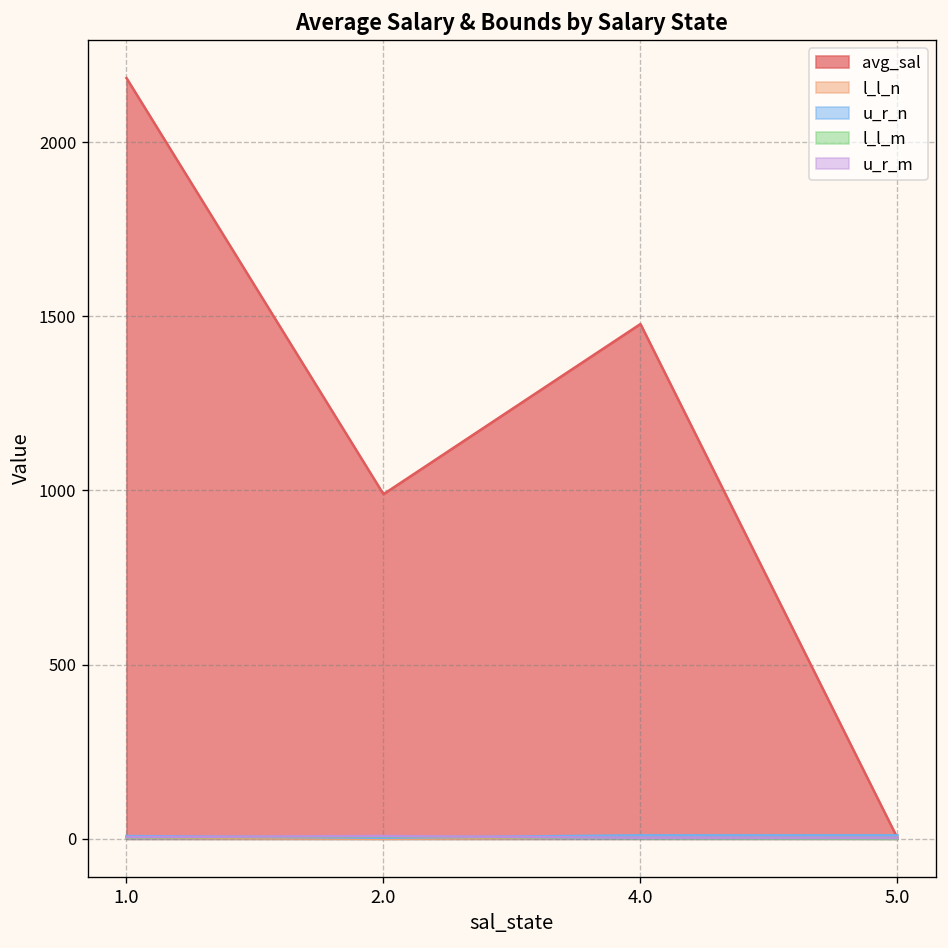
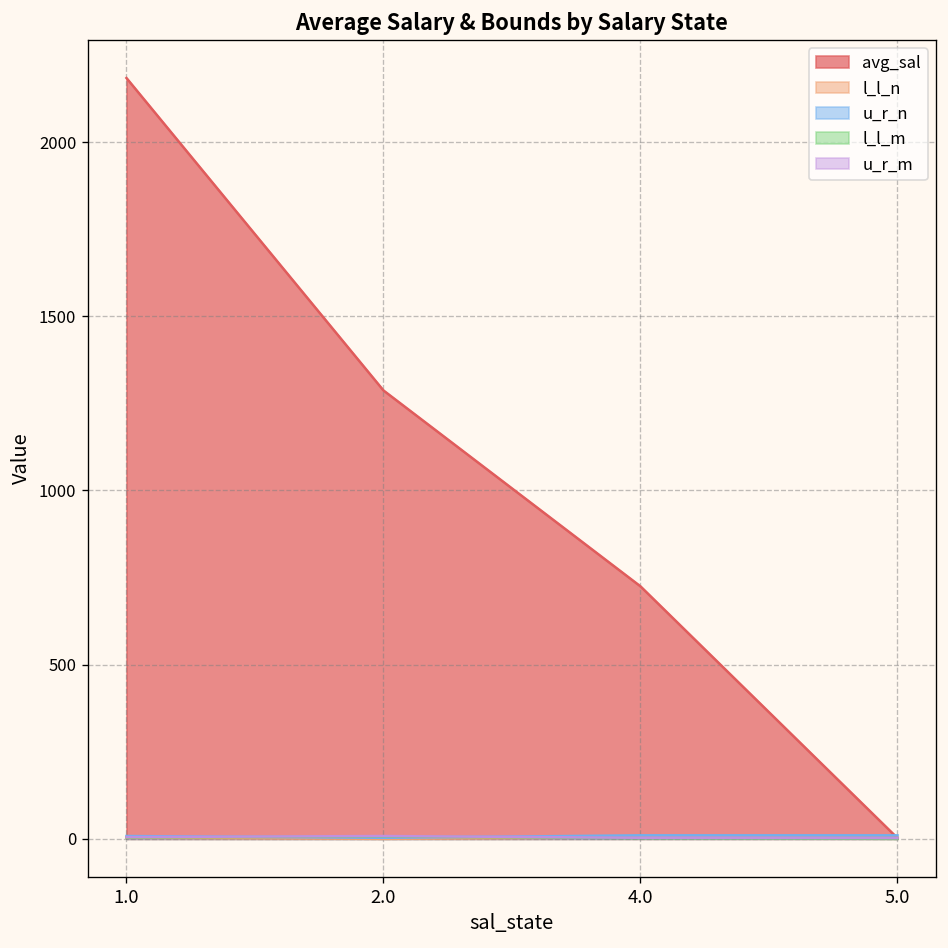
  {
    "avg_sal": {
      "1.0": 2180,
-     "2.0": 990,
-     "4.0": 1480
+     "2.0": 1290,
+     "4.0": 720
    }
  }
